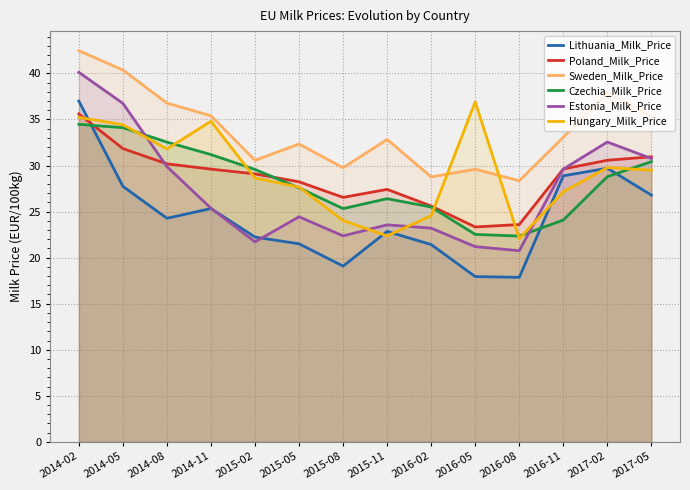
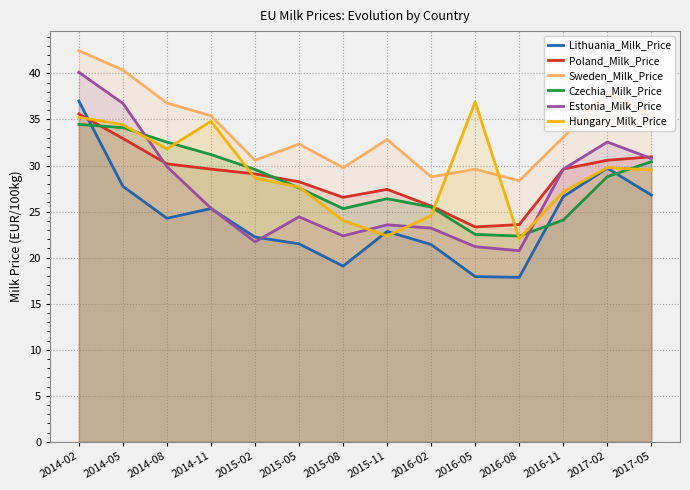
  {
    "Lithuania_Milk_Price": {
      "2014-02": 37,
      "2014-05": 28,
      "2014-08": 24,
      "2015-02": 22,
      "2015-05": 22,
      "2015-08": 19,
      "2015-11": 23,
      "2016-02": 21,
      "2016-05": 18,
      "2016-08": 18,
-     "2016-11": 29,
+     "2016-11": 27,
      "2017-05": 27
    },
    "Poland_Milk_Price": {
      "2014-02": 36,
-     "2014-05": 32,
+     "2014-05": 33,
      "2014-08": 30,
      "2014-11": 30,
      "2015-02": 29,
      "2015-05": 28,
      "2015-08": 27,
      "2015-11": 27,
      "2016-05": 23,
      "2016-08": 24,
      "2017-02": 31
    },
    "Sweden_Milk_Price": {
      "2014-02": 42,
      "2014-05": 40,
      "2014-08": 37,
      "2014-11": 35,
      "2015-02": 31,
      "2015-05": 32,
      "2015-08": 30,
      "2015-11": 33,
      "2016-02": 29,
      "2016-05": 30,
      "2016-08": 28,
      "2016-11": 33
    },
    "Czechia_Milk_Price": {
      "2014-02": 34,
      "2014-05": 34,
      "2014-08": 33,
      "2014-11": 31,
      "2015-02": 30,
      "2015-08": 25,
      "2015-11": 26,
      "2016-05": 23,
      "2016-11": 24,
      "2017-02": 29,
      "2017-05": 30
    },
    "Estonia_Milk_Price": {
      "2014-02": 40,
      "2014-05": 37,
      "2014-08": 30,
      "2015-02": 22,
      "2015-05": 24,
      "2015-08": 22,
      "2015-11": 24,
      "2016-02": 23,
      "2016-05": 21,
      "2016-08": 21,
      "2017-02": 33
    },
    "Hungary_Milk_Price": {
      "2014-02": 35,
      "2014-05": 34,
      "2014-08": 32,
      "2014-11": 35,
      "2015-02": 29,
      "2015-08": 24,
      "2015-11": 22,
      "2016-02": 25,
      "2016-05": 37,
      "2016-11": 27,
      "2017-05": 30
    }
  }
